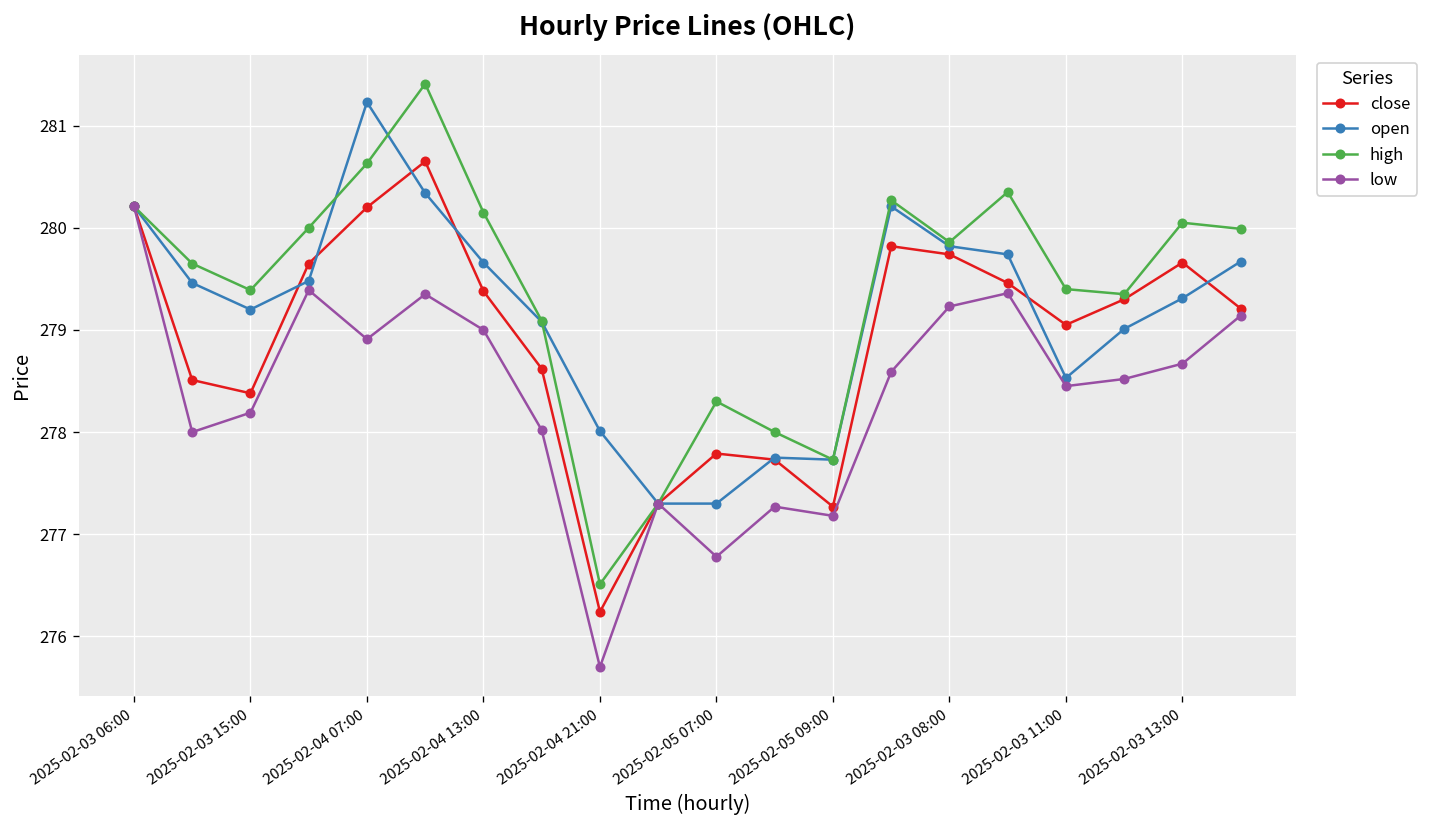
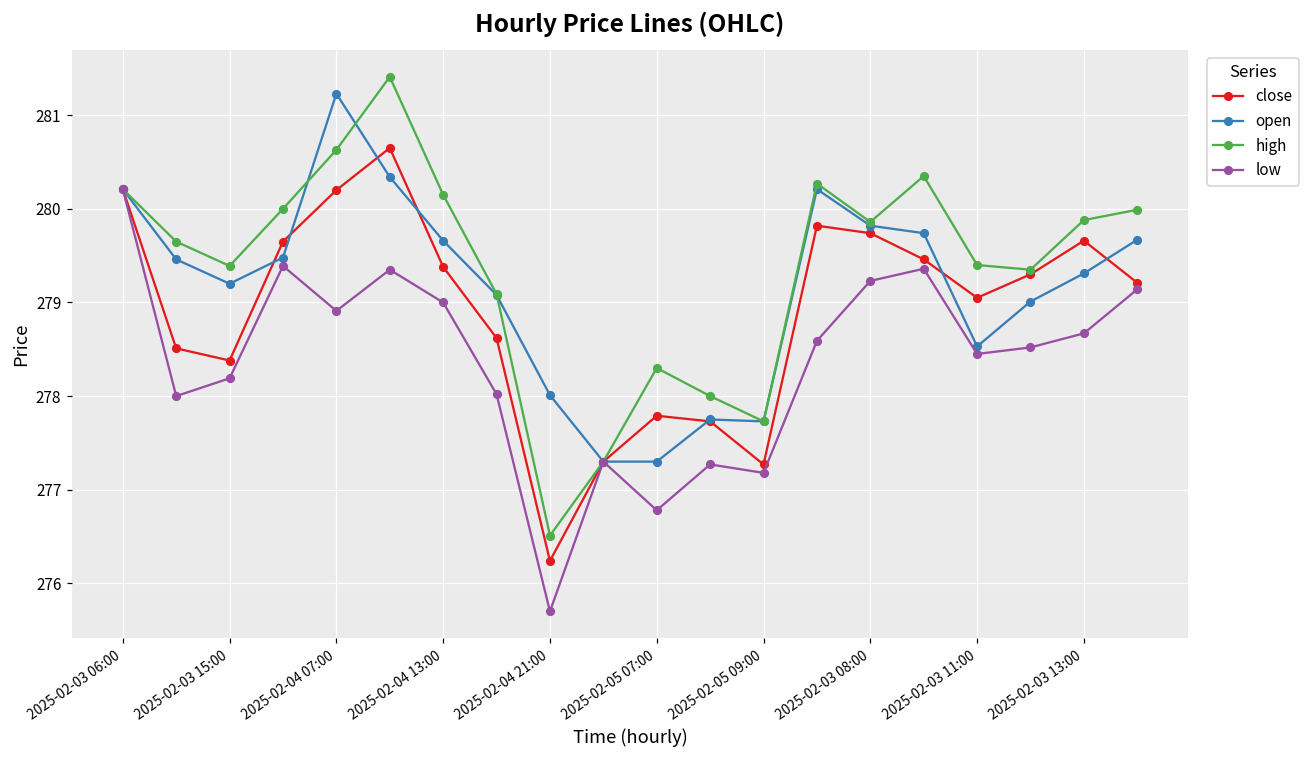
  {
    "close": {
      "2025-02-03 15:00": 278.4,
      "2025-02-04 07:00": 280.2,
      "2025-02-04 13:00": 279.4,
      "2025-02-04 21:00": 276.2,
      "2025-02-05 07:00": 277.8,
      "2025-02-05 09:00": 277.3,
      "2025-02-03 08:00": 279.7,
      "2025-02-03 11:00": 279.1,
      "2025-02-03 13:00": 279.7
    },
    "open": {
      "2025-02-03 15:00": 279.2,
      "2025-02-04 07:00": 281.2,
      "2025-02-04 13:00": 279.7,
      "2025-02-04 21:00": 278.0,
      "2025-02-05 07:00": 277.3,
      "2025-02-03 08:00": 279.8,
      "2025-02-03 11:00": 278.5,
      "2025-02-03 13:00": 279.3
    },
    "high": {
      "2025-02-03 15:00": 279.4,
      "2025-02-04 07:00": 280.6,
      "2025-02-04 13:00": 280.2,
      "2025-02-04 21:00": 276.5,
      "2025-02-05 07:00": 278.3,
      "2025-02-03 08:00": 279.9,
      "2025-02-03 11:00": 279.4,
-     "2025-02-03 13:00": 280.1
+     "2025-02-03 13:00": 279.9
    },
    "low": {
      "2025-02-03 15:00": 278.2,
      "2025-02-04 07:00": 278.9,
      "2025-02-04 13:00": 279.0,
      "2025-02-04 21:00": 275.7,
      "2025-02-05 07:00": 276.8,
      "2025-02-05 09:00": 277.2,
      "2025-02-03 08:00": 279.2,
      "2025-02-03 11:00": 278.5,
      "2025-02-03 13:00": 278.7
    }
  }
